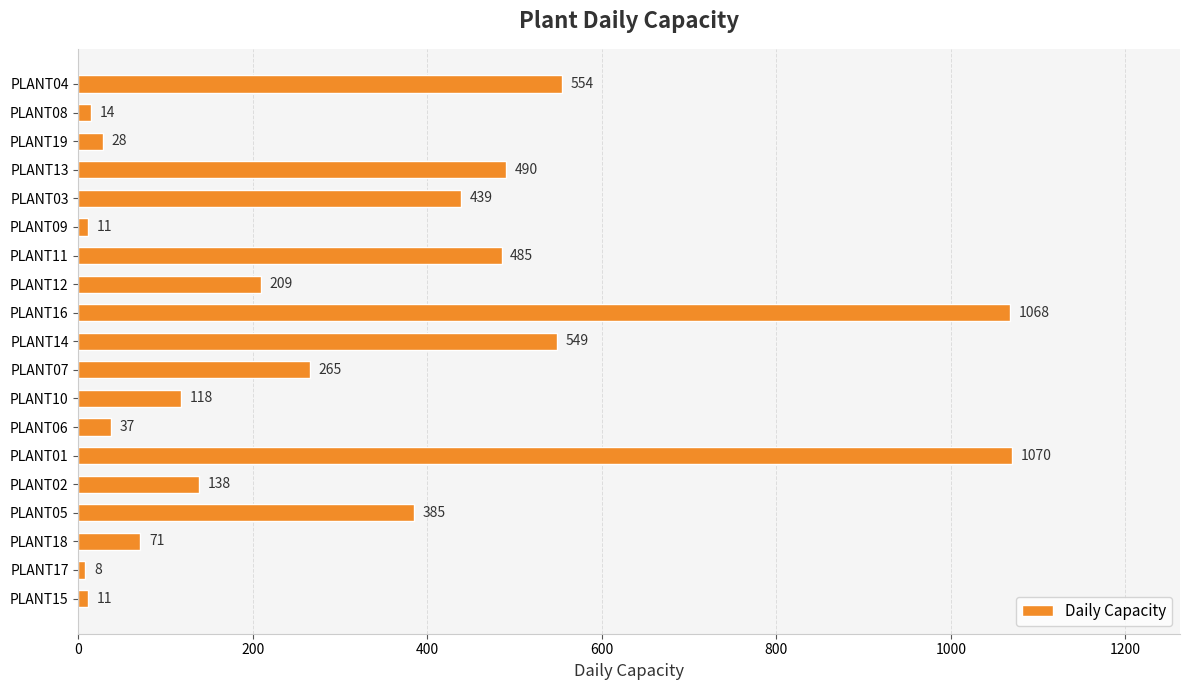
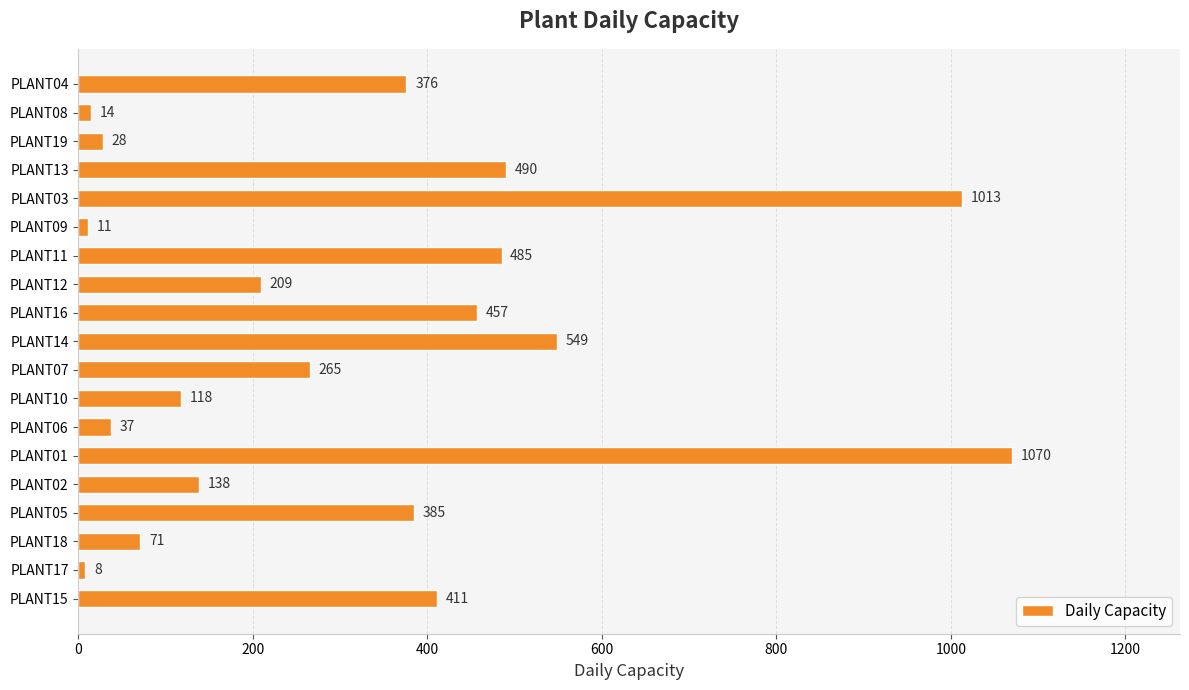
  {
-   "PLANT04": 554,
+   "PLANT04": 376,
    "PLANT08": 14,
    "PLANT19": 28,
    "PLANT13": 490,
-   "PLANT03": 439,
+   "PLANT03": 1013,
    "PLANT09": 11,
    "PLANT11": 485,
    "PLANT12": 209,
-   "PLANT16": 1068,
+   "PLANT16": 457,
    "PLANT14": 549,
    "PLANT07": 265,
    "PLANT10": 118,
    "PLANT06": 37,
    "PLANT01": 1070,
    "PLANT02": 138,
    "PLANT05": 385,
    "PLANT18": 71,
    "PLANT17": 8,
-   "PLANT15": 11
+   "PLANT15": 411
  }
